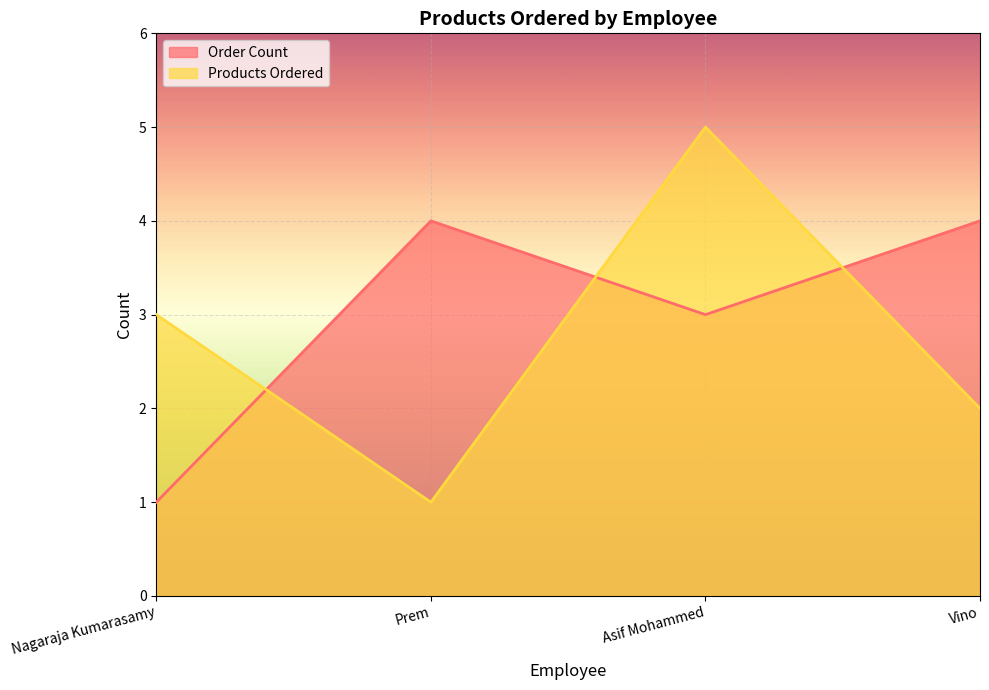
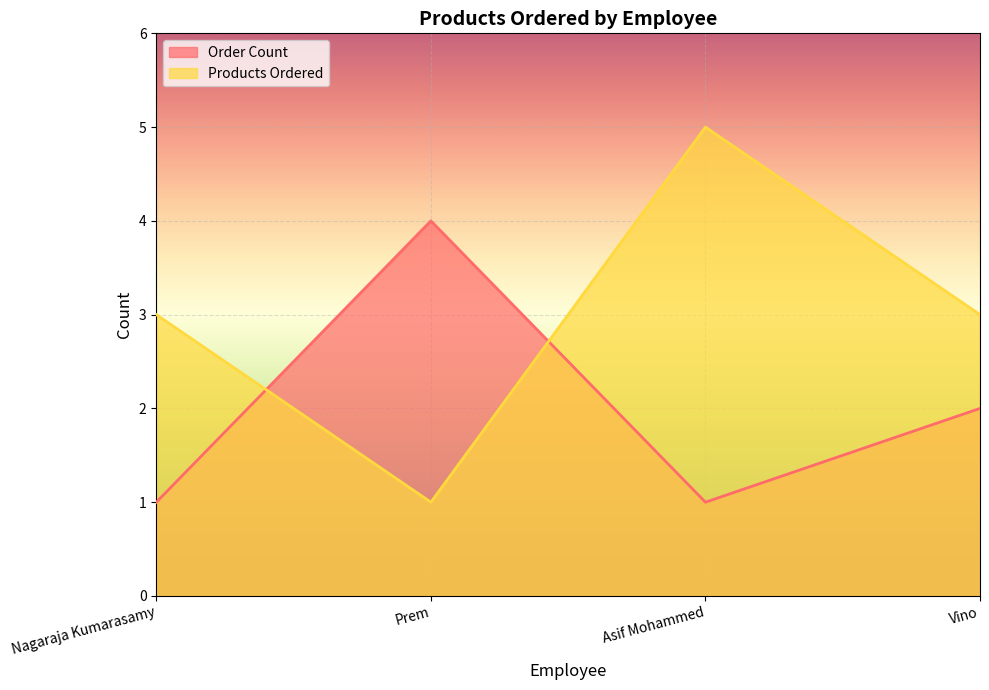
  {
    "Order Count": {
      "Nagaraja Kumarasamy": 1,
      "Prem": 4,
-     "Asif Mohammed": 3,
-     "Vino": 4
+     "Asif Mohammed": 1,
+     "Vino": 2
    },
    "Products Ordered": {
      "Nagaraja Kumarasamy": 3,
      "Prem": 1,
      "Asif Mohammed": 5,
-     "Vino": 2
+     "Vino": 3
    }
  }
